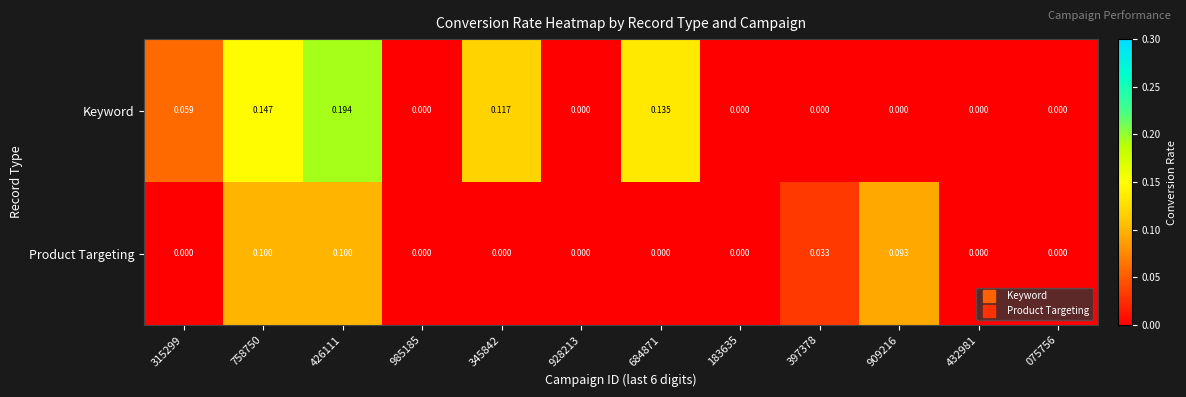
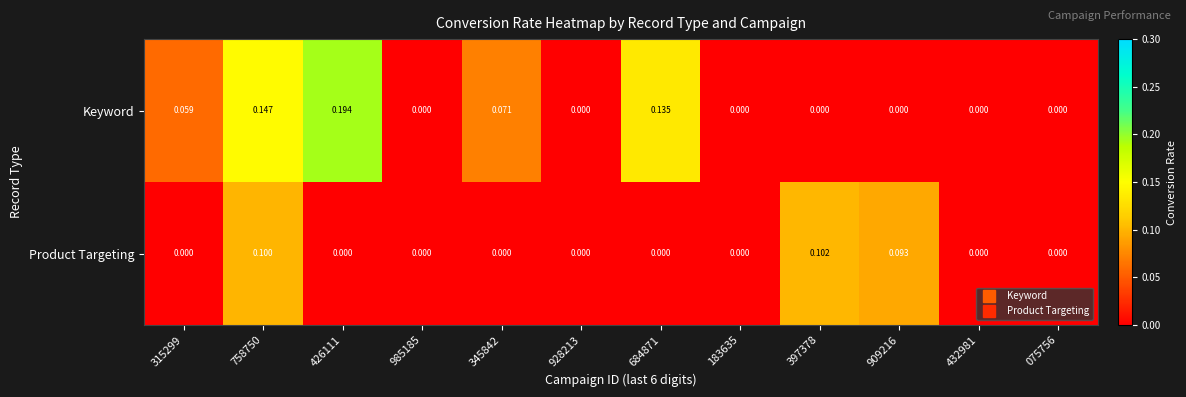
  {
    "Keyword": {
      "315299": 0.059,
      "758750": 0.147,
      "426111": 0.194,
      "985185": 0.000,
-     "345842": 0.117,
+     "345842": 0.071,
      "928213": 0.000,
      "684871": 0.135,
      "183635": 0.000,
      "397378": 0.000,
      "909216": 0.000,
      "432981": 0.000,
      "075756": 0.000
    },
    "Product Targeting": {
      "315299": 0.000,
      "758750": 0.100,
-     "426111": 0.100,
+     "426111": 0.000,
      "985185": 0.000,
      "345842": 0.000,
      "928213": 0.000,
      "684871": 0.000,
      "183635": 0.000,
-     "397378": 0.033,
+     "397378": 0.102,
      "909216": 0.093,
      "432981": 0.000,
      "075756": 0.000
    }
  }
